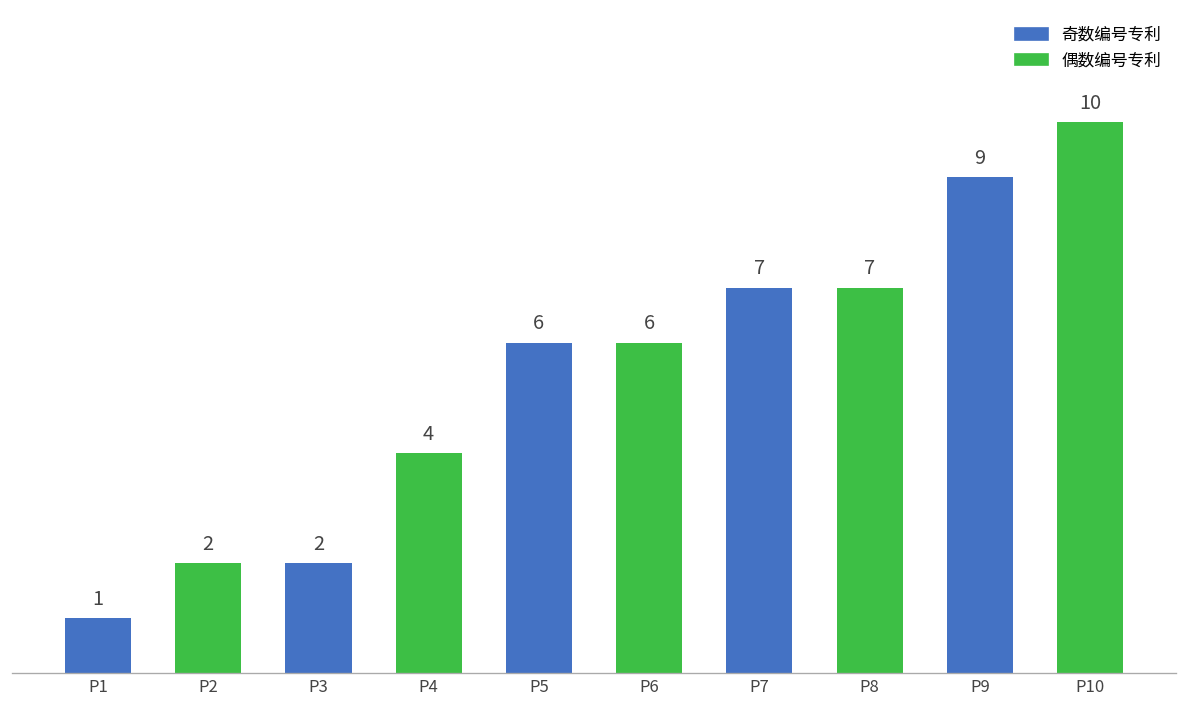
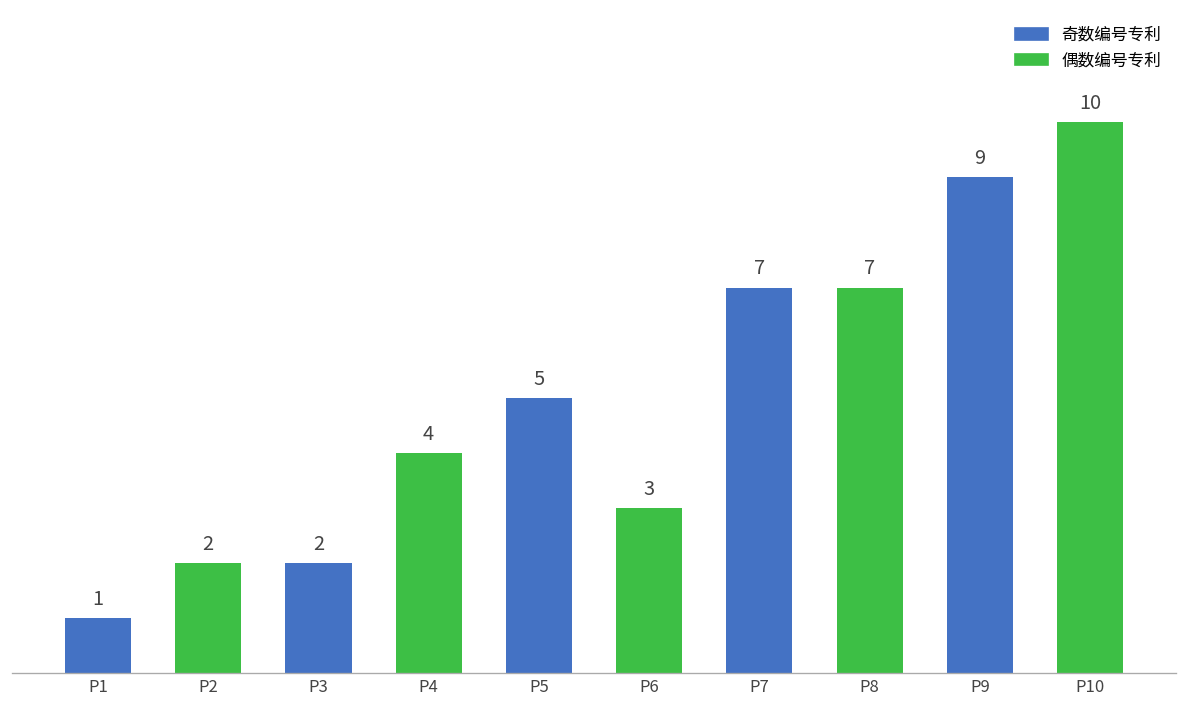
  {
    "P1": 1,
    "P2": 2,
    "P3": 2,
    "P4": 4,
-   "P5": 6,
-   "P6": 6,
+   "P5": 5,
+   "P6": 3,
    "P7": 7,
    "P8": 7,
    "P9": 9,
    "P10": 10
  }
